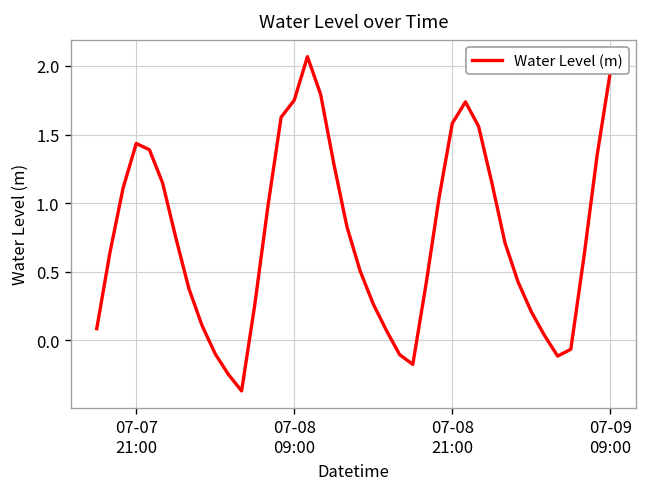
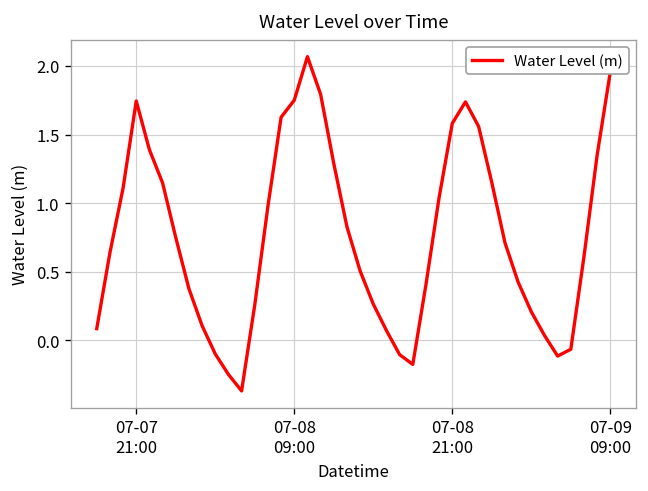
  {
-   "07-07 21:00": 1.43,
+   "07-07 21:00": 1.74,
    "07-08 09:00": 1.75,
    "07-08 21:00": 1.58
  }
